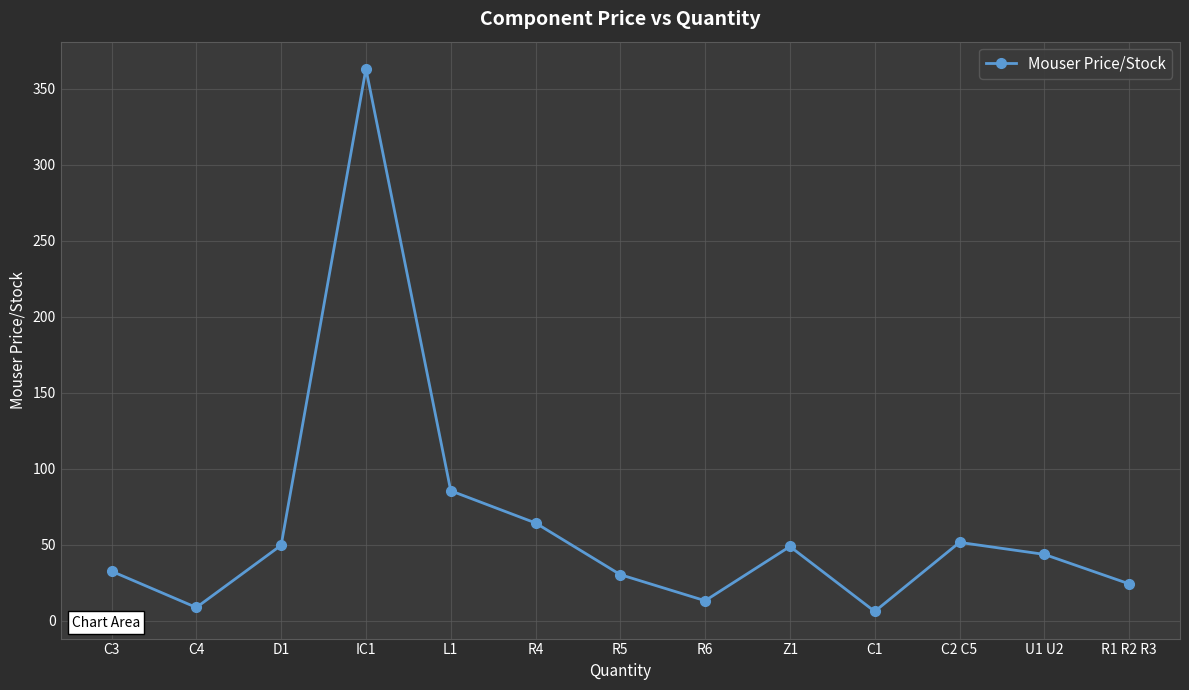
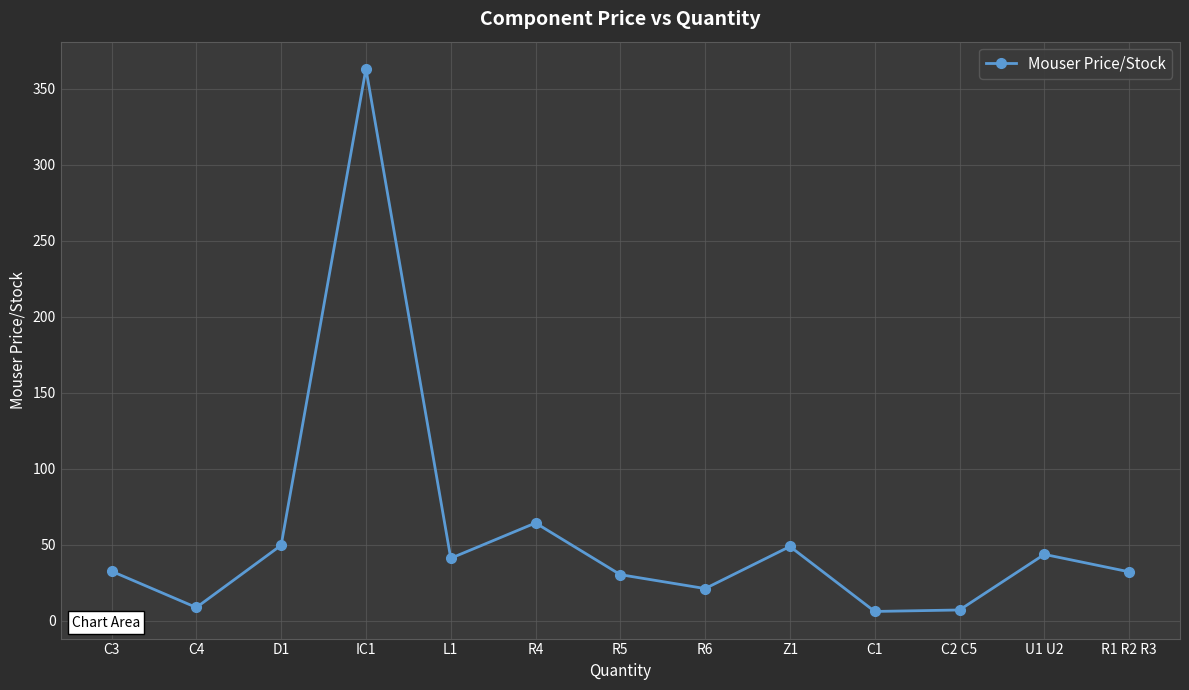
  {
    "C3": 33,
    "C4": 9,
    "D1": 50,
    "IC1": 363,
-   "L1": 85,
+   "L1": 41,
    "R4": 64,
    "R5": 30,
-   "R6": 13,
+   "R6": 21,
    "Z1": 49,
    "C1": 6,
-   "C2 C5": 52,
+   "C2 C5": 7,
    "U1 U2": 44,
-   "R1 R2 R3": 24
+   "R1 R2 R3": 32
  }
